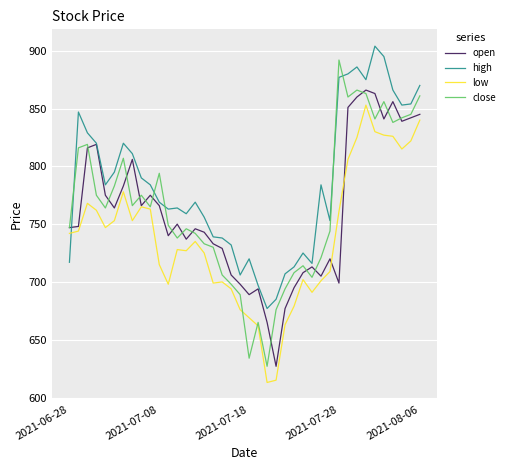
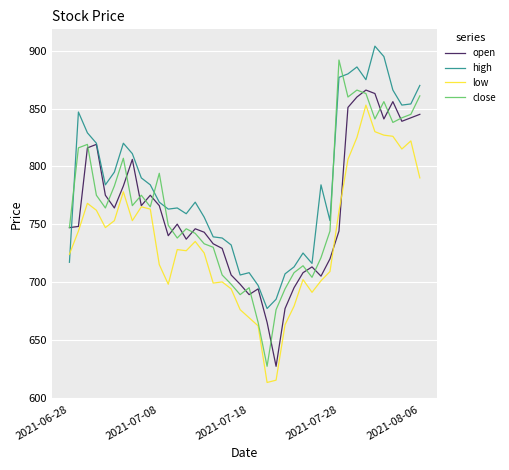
  {
    "open": {
      "2021-07-08": 766,
      "2021-07-18": 689,
-     "2021-07-28": 699,
+     "2021-07-28": 744,
      "2021-08-06": 845
    },
    "high": {
      "2021-06-28": 717,
      "2021-07-08": 769,
-     "2021-07-18": 720,
+     "2021-07-18": 708,
      "2021-07-28": 877,
      "2021-08-06": 870
    },
    "low": {
-     "2021-06-28": 742,
+     "2021-06-28": 724,
      "2021-07-08": 715,
      "2021-07-18": 669,
      "2021-07-28": 761,
-     "2021-08-06": 840
+     "2021-08-06": 790
    },
    "close": {
      "2021-07-08": 794,
-     "2021-07-18": 634,
+     "2021-07-18": 695,
      "2021-07-28": 892,
      "2021-08-06": 861
    }
  }
